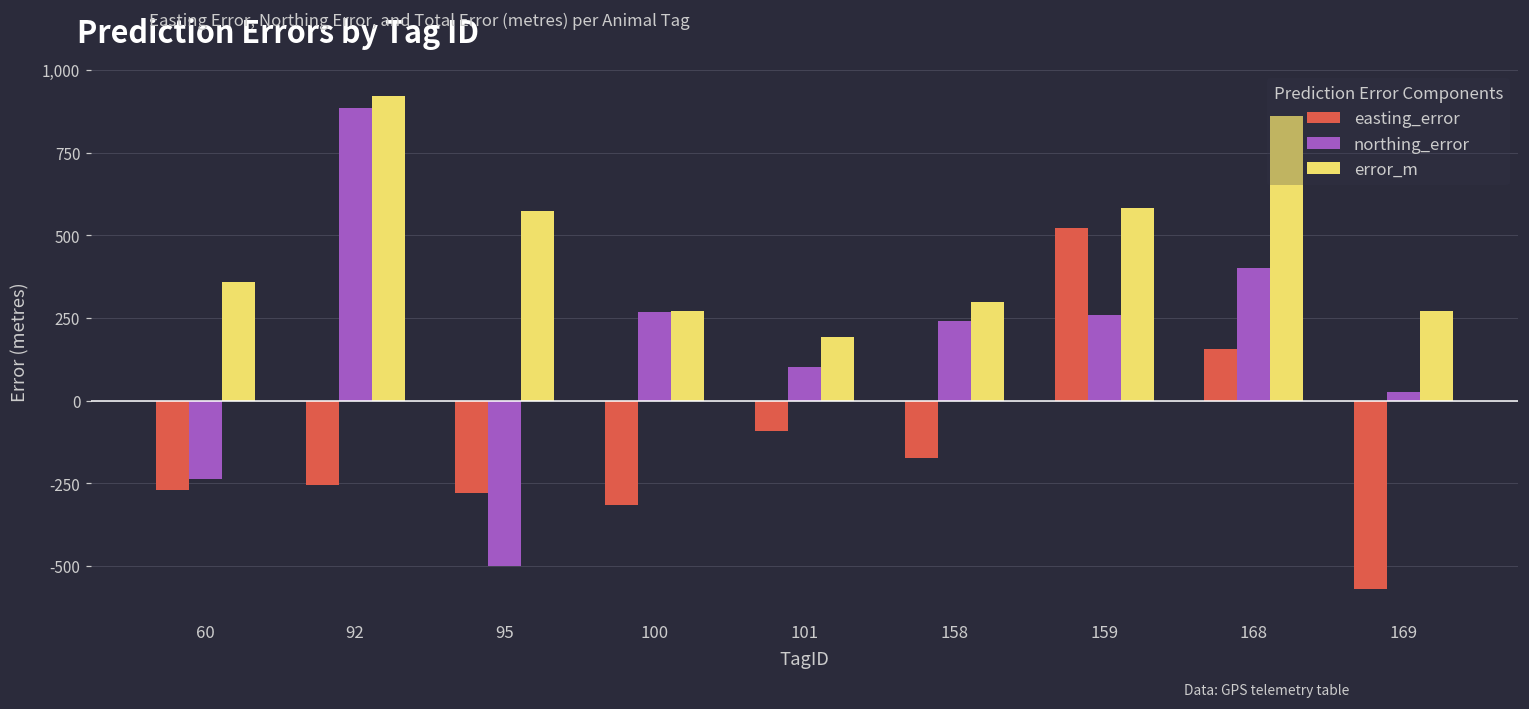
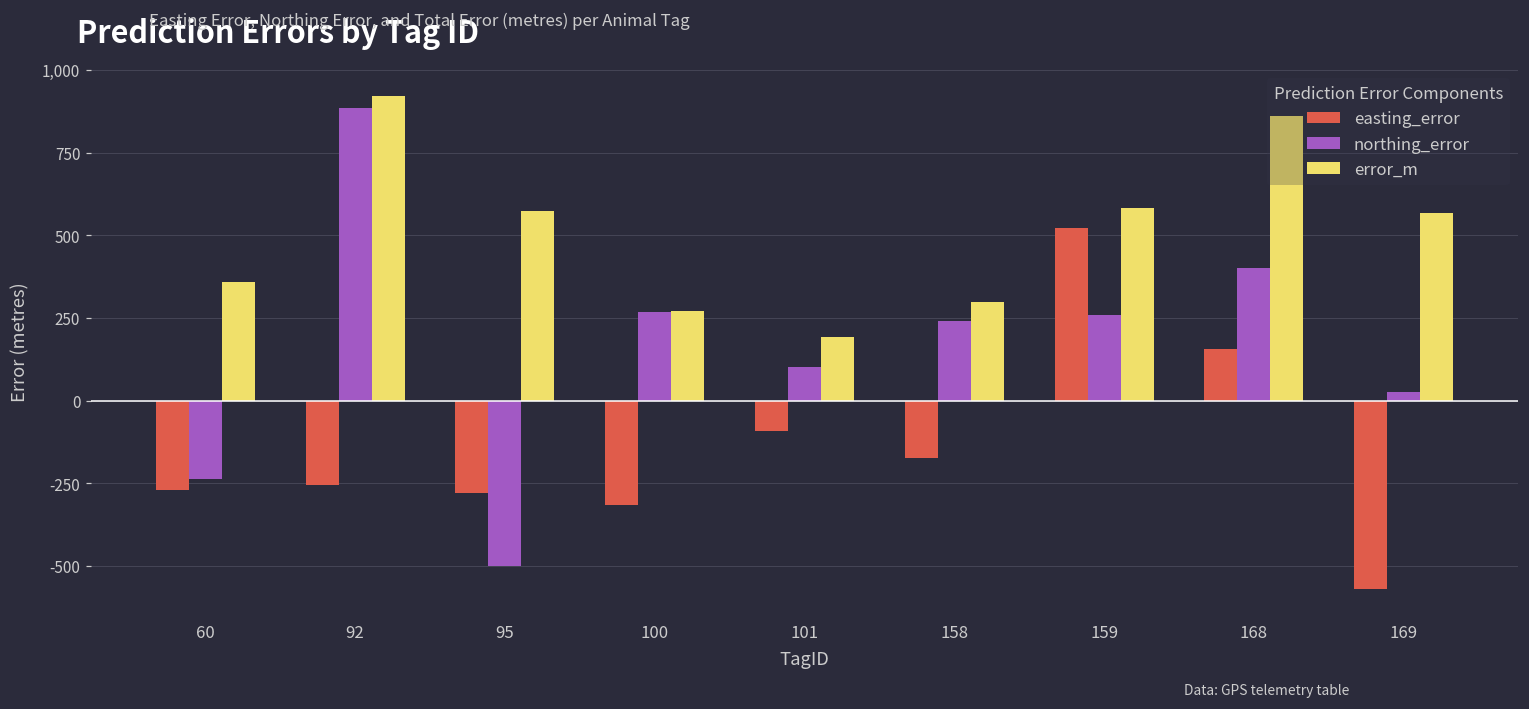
  {
    "easting_error": {
      "60": -270,
      "92": -250,
      "95": -280,
      "100": -310,
      "101": -90,
      "158": -170,
      "159": 520,
      "168": 150,
      "169": -570
    },
    "northing_error": {
      "60": -240,
      "92": 880,
      "95": -500,
      "100": 270,
      "101": 100,
      "158": 240,
      "159": 260,
      "168": 400,
      "169": 30
    },
    "error_m": {
      "60": 360,
      "92": 920,
      "95": 570,
      "100": 270,
      "101": 190,
      "158": 300,
      "159": 580,
-     "169": 270
+     "169": 570
    }
  }
